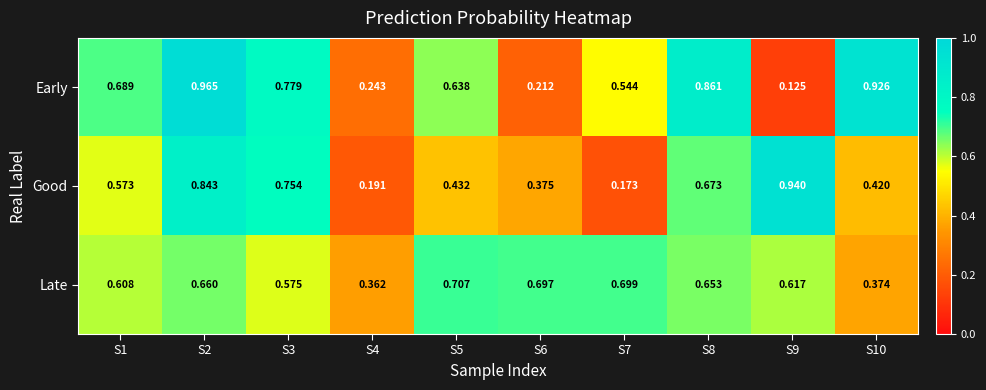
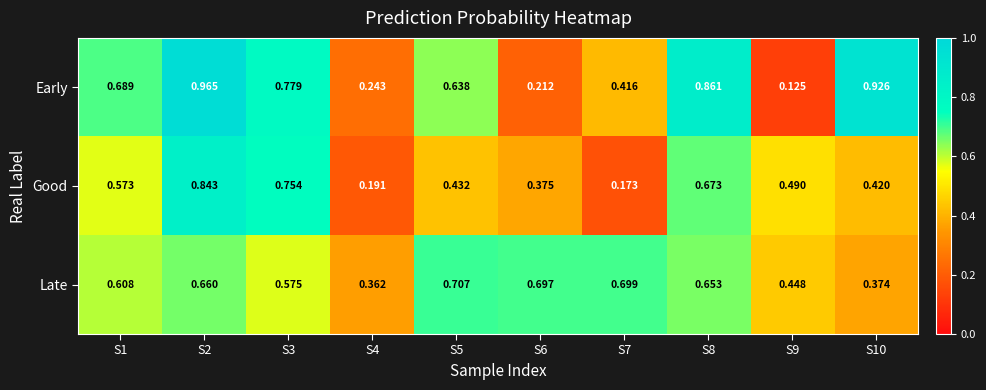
  {
    "Early": {
      "S1": 0.689,
      "S2": 0.965,
      "S3": 0.779,
      "S4": 0.243,
      "S5": 0.638,
      "S6": 0.212,
-     "S7": 0.544,
+     "S7": 0.416,
      "S8": 0.861,
      "S9": 0.125,
      "S10": 0.926
    },
    "Good": {
      "S1": 0.573,
      "S2": 0.843,
      "S3": 0.754,
      "S4": 0.191,
      "S5": 0.432,
      "S6": 0.375,
      "S7": 0.173,
      "S8": 0.673,
-     "S9": 0.940,
+     "S9": 0.490,
      "S10": 0.420
    },
    "Late": {
      "S1": 0.608,
      "S2": 0.660,
      "S3": 0.575,
      "S4": 0.362,
      "S5": 0.707,
      "S6": 0.697,
      "S7": 0.699,
      "S8": 0.653,
-     "S9": 0.617,
+     "S9": 0.448,
      "S10": 0.374
    }
  }
